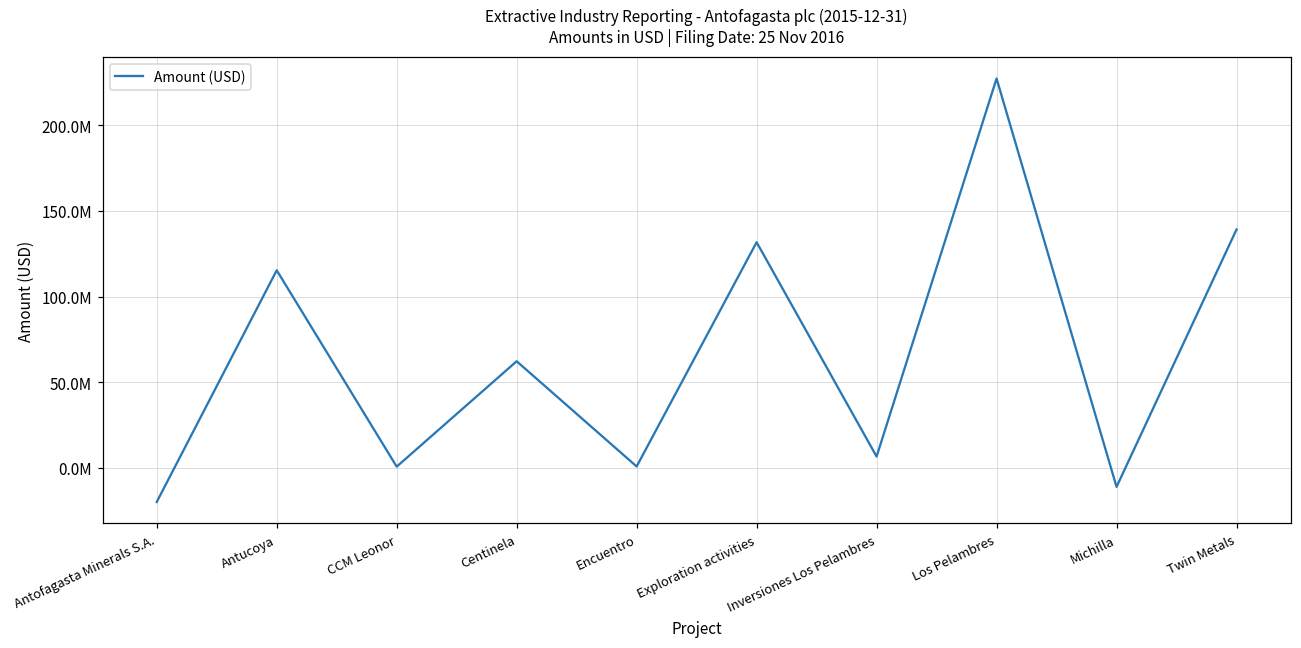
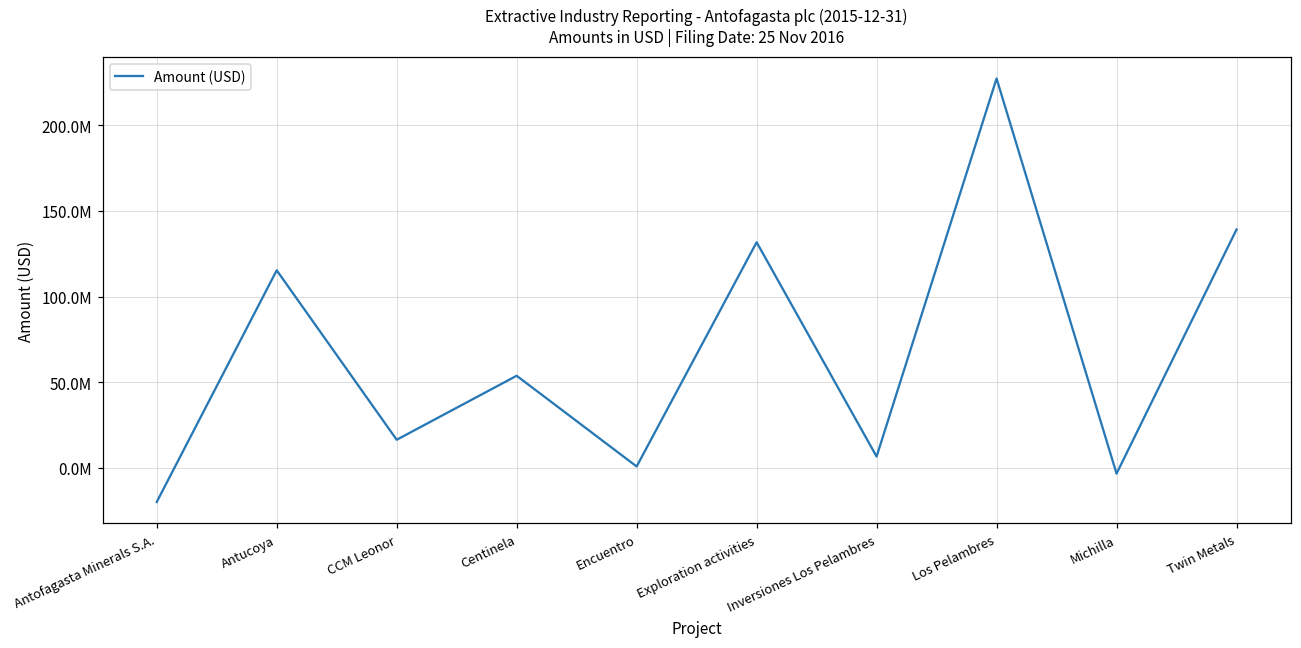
  {
    "Antofagasta Minerals S.A.": -20000000,
    "Antucoya": 115000000,
-   "CCM Leonor": 1000000,
-   "Centinela": 62000000,
+   "CCM Leonor": 16000000,
+   "Centinela": 54000000,
    "Encuentro": 1000000,
    "Exploration activities": 132000000,
    "Inversiones Los Pelambres": 6000000,
    "Los Pelambres": 227000000,
-   "Michilla": -11000000,
+   "Michilla": -3000000,
    "Twin Metals": 139000000
  }
